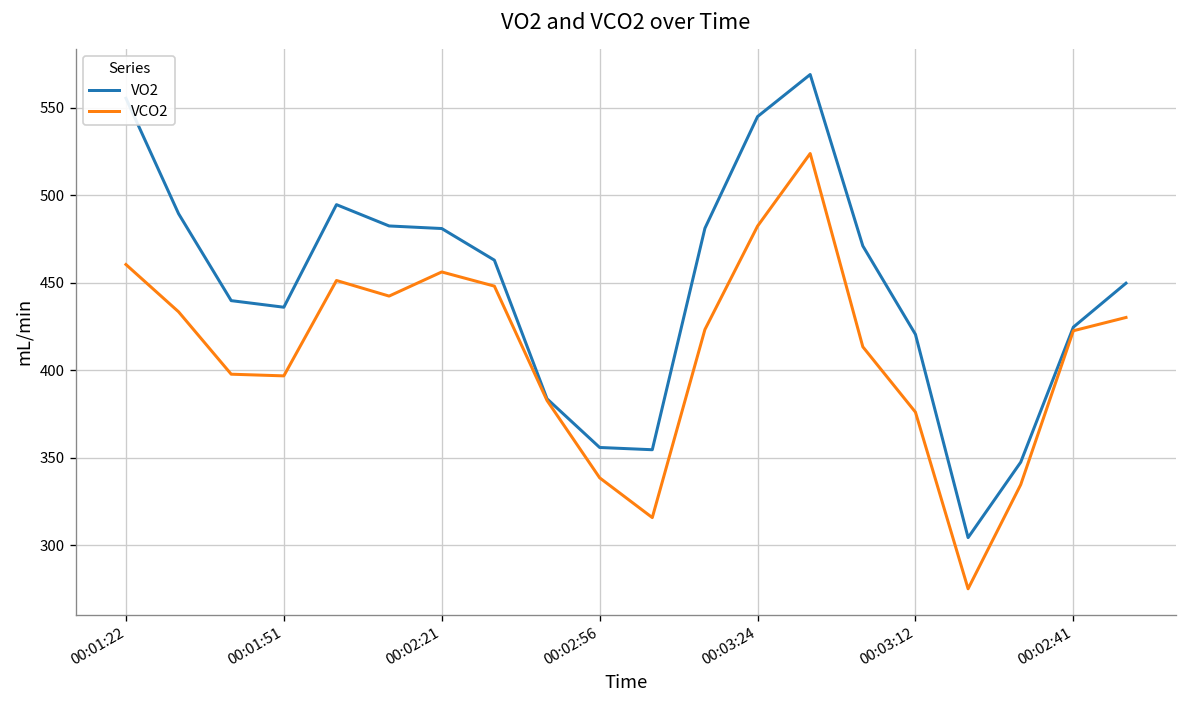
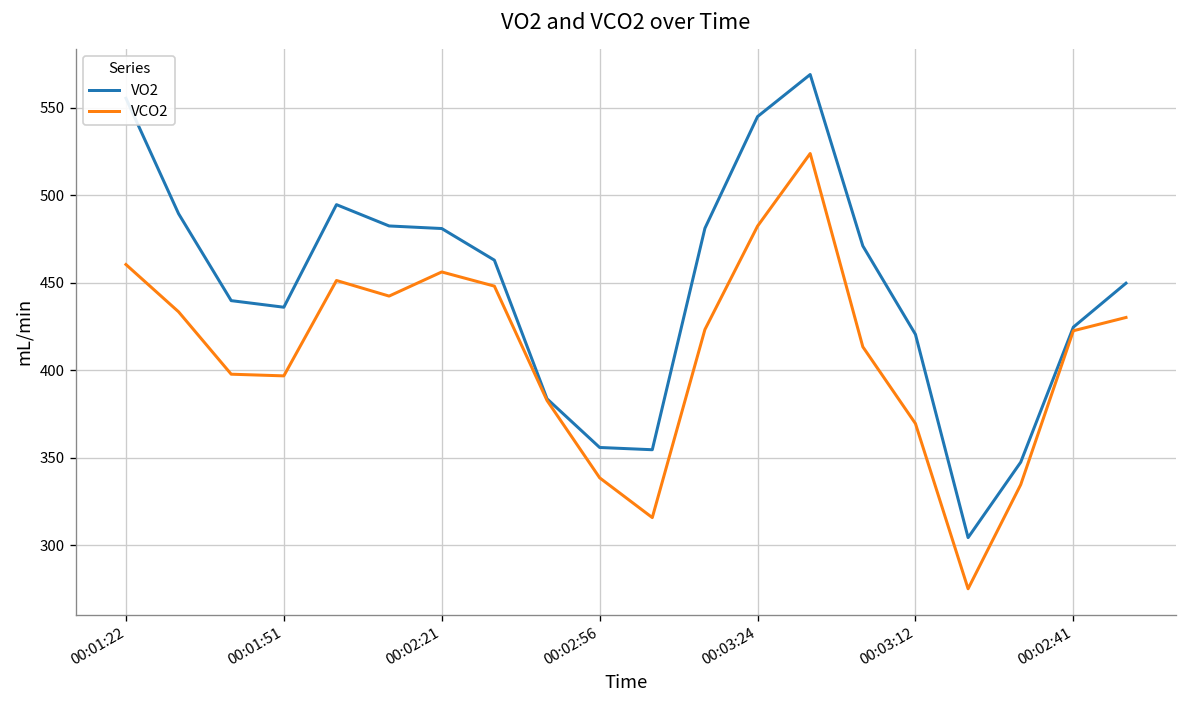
  {
    "VO2": {
      "00:01:51": 436,
      "00:02:21": 481,
      "00:02:56": 356,
      "00:03:24": 545,
      "00:03:12": 420,
      "00:02:41": 425
    },
    "VCO2": {
      "00:01:22": 460,
      "00:01:51": 397,
      "00:02:21": 456,
      "00:02:56": 339,
      "00:03:24": 482,
-     "00:03:12": 376,
+     "00:03:12": 369,
      "00:02:41": 423
    }
  }
